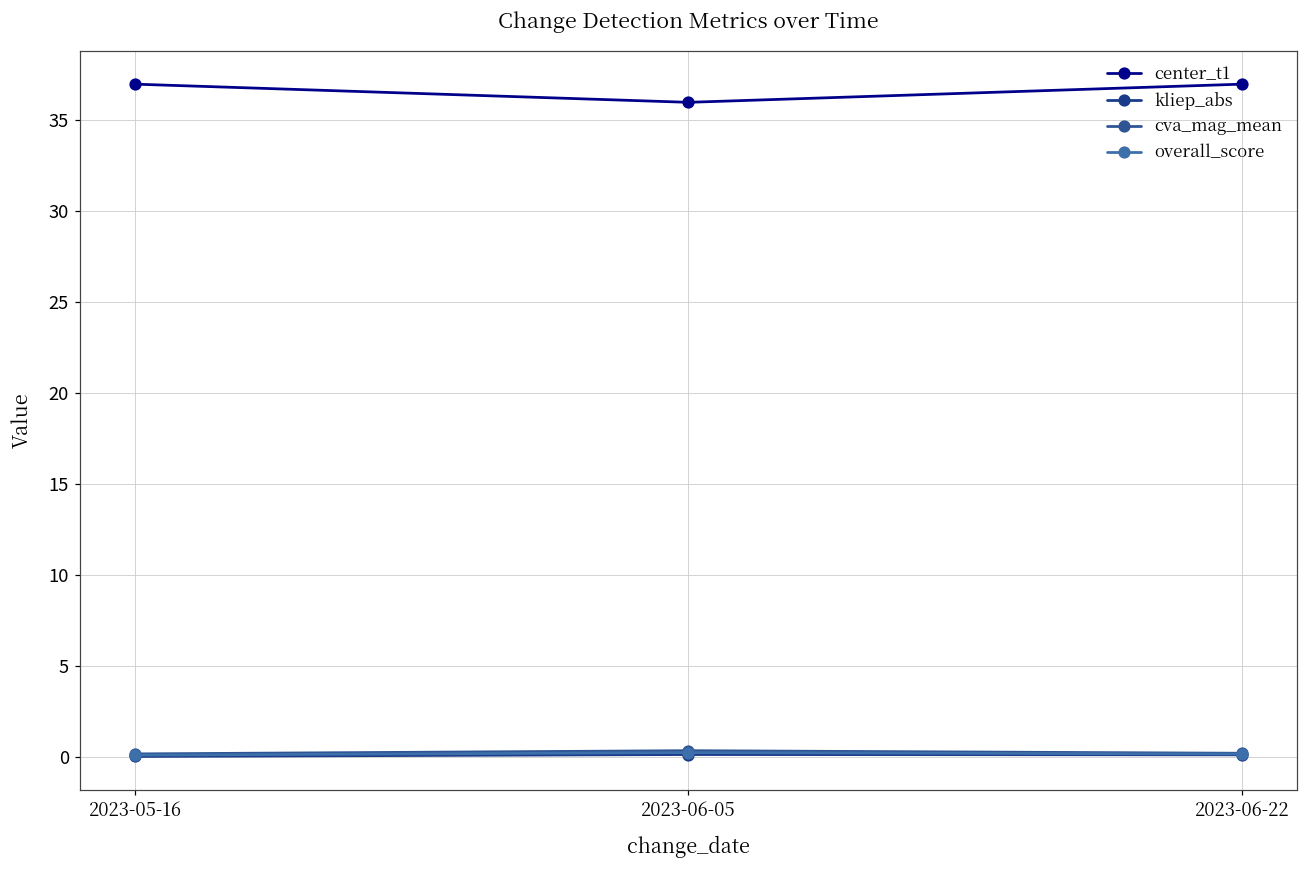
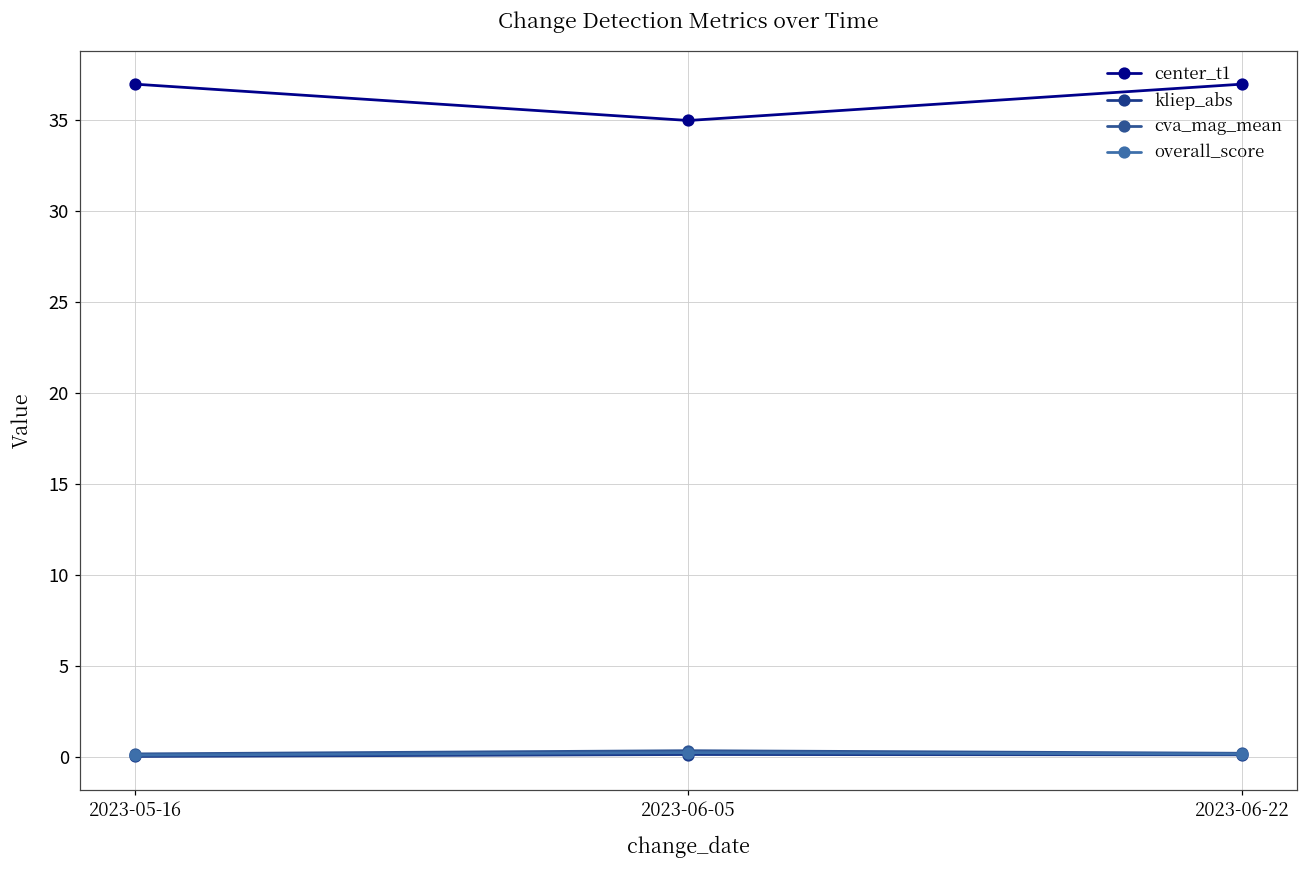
  {
    "center_t1": {
      "2023-05-16": 37,
-     "2023-06-05": 36,
+     "2023-06-05": 35,
      "2023-06-22": 37
    }
  }
